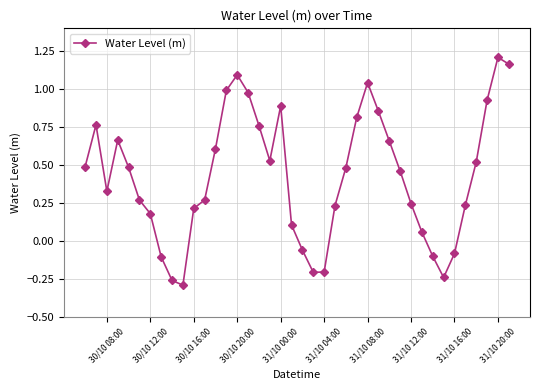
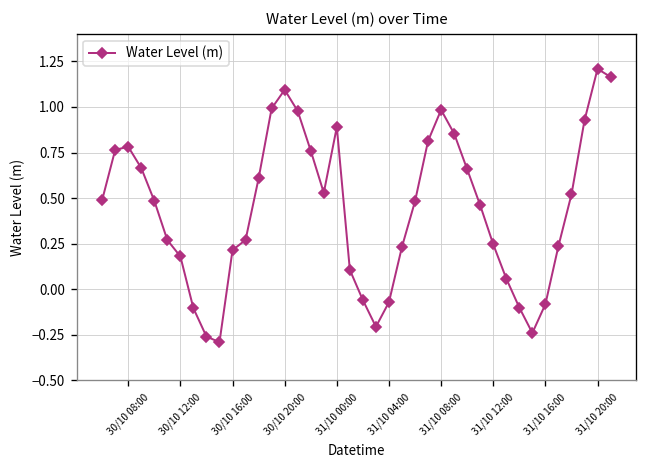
  {
-   "30/10 08:00": 0.33,
+   "30/10 08:00": 0.78,
    "30/10 12:00": 0.18,
    "30/10 16:00": 0.21,
    "30/10 20:00": 1.09,
    "31/10 00:00": 0.89,
-   "31/10 04:00": -0.20,
-   "31/10 08:00": 1.04,
+   "31/10 04:00": -0.07,
+   "31/10 08:00": 0.98,
    "31/10 12:00": 0.25,
    "31/10 16:00": -0.08,
    "31/10 20:00": 1.21
  }
